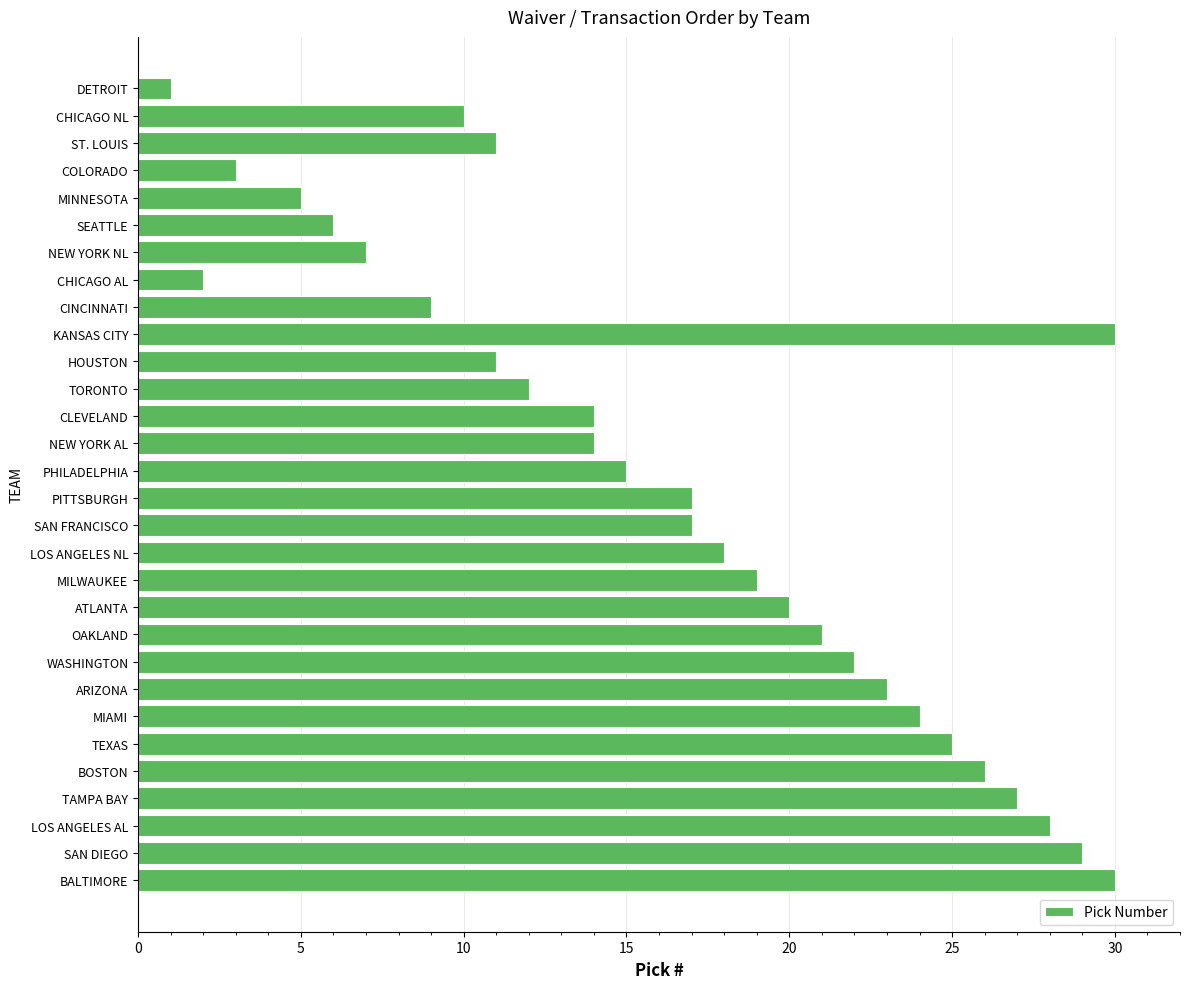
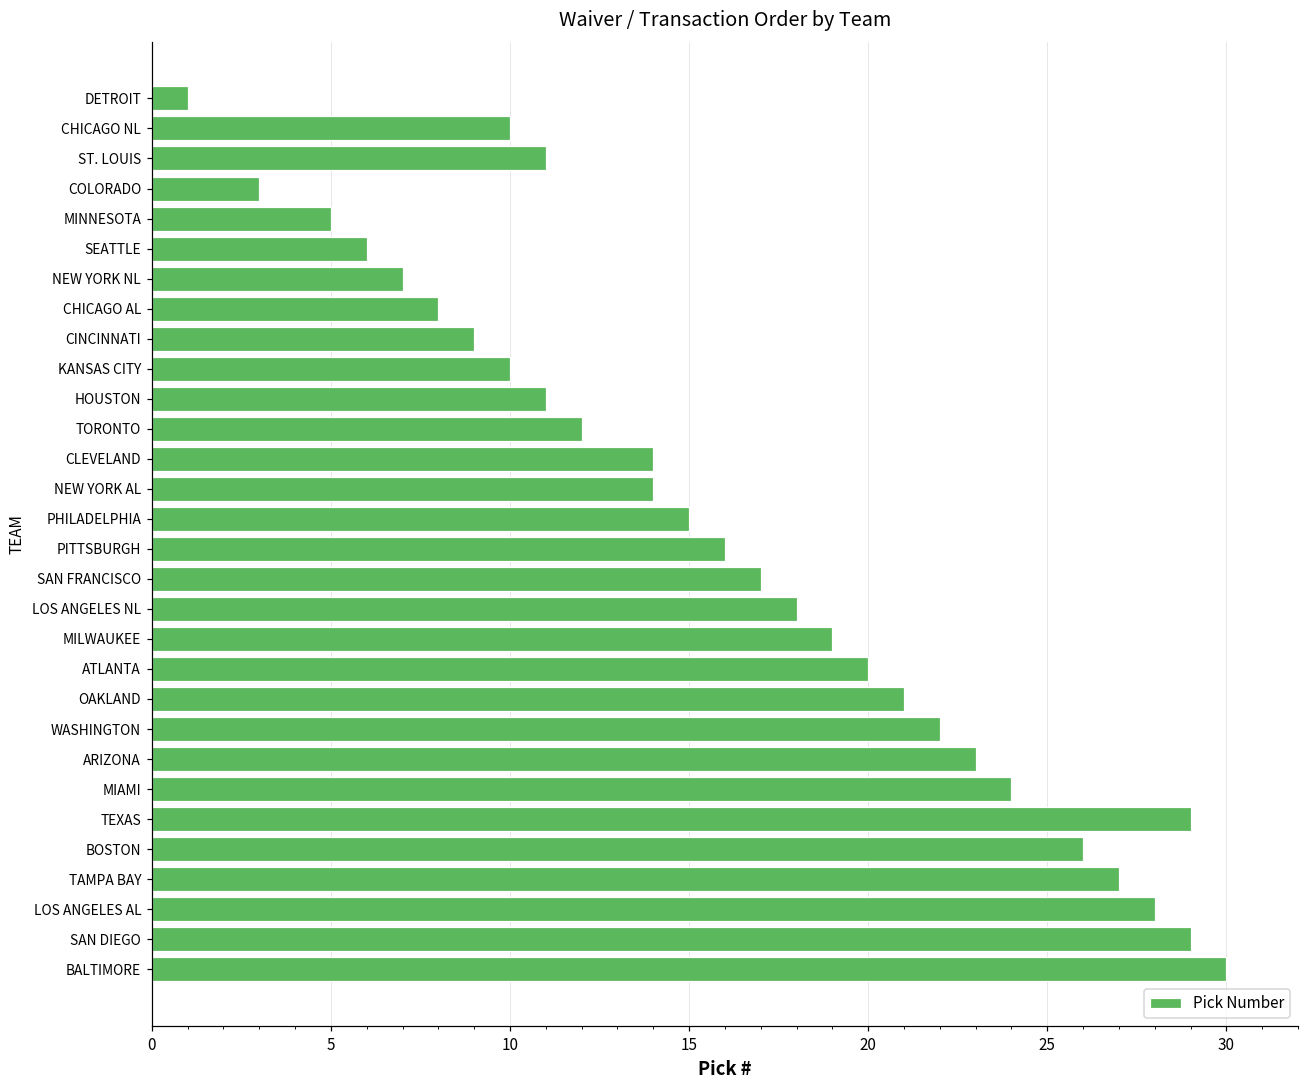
  {
    "DETROIT": 1,
    "CHICAGO NL": 10,
    "ST. LOUIS": 11,
    "COLORADO": 3,
    "MINNESOTA": 5,
    "SEATTLE": 6,
    "NEW YORK NL": 7,
-   "CHICAGO AL": 2,
+   "CHICAGO AL": 8,
    "CINCINNATI": 9,
-   "KANSAS CITY": 30,
+   "KANSAS CITY": 10,
    "HOUSTON": 11,
    "TORONTO": 12,
    "CLEVELAND": 14,
    "NEW YORK AL": 14,
    "PHILADELPHIA": 15,
-   "PITTSBURGH": 17,
+   "PITTSBURGH": 16,
    "SAN FRANCISCO": 17,
    "LOS ANGELES NL": 18,
    "MILWAUKEE": 19,
    "ATLANTA": 20,
    "OAKLAND": 21,
    "WASHINGTON": 22,
    "ARIZONA": 23,
    "MIAMI": 24,
-   "TEXAS": 25,
+   "TEXAS": 29,
    "BOSTON": 26,
    "TAMPA BAY": 27,
    "LOS ANGELES AL": 28,
    "SAN DIEGO": 29,
    "BALTIMORE": 30
  }
